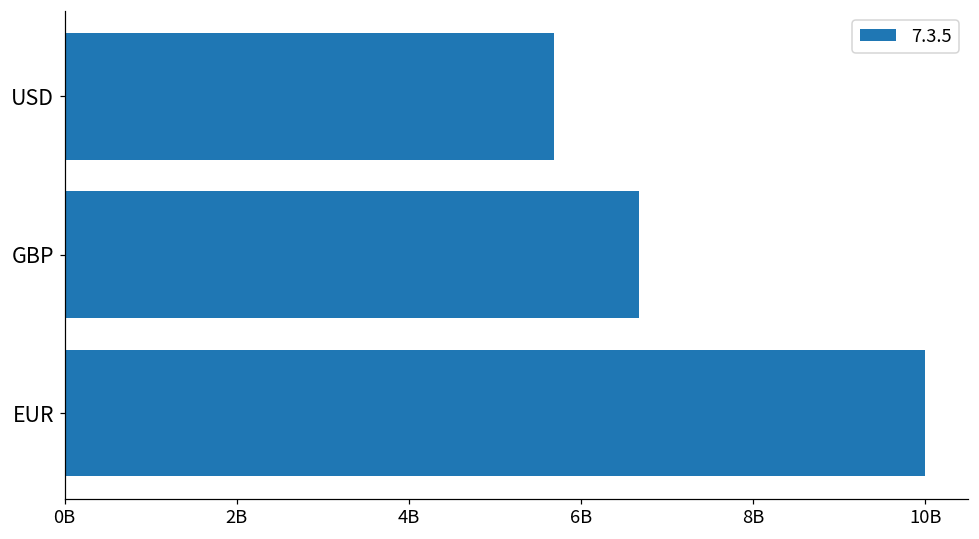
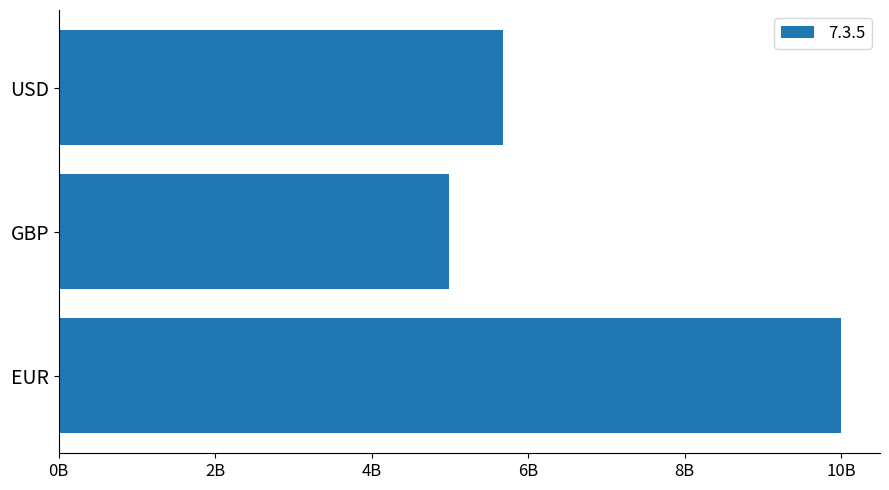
  {
    "USD": 5700000000,
-   "GBP": 6700000000,
+   "GBP": 5000000000,
    "EUR": 10000000000
  }
